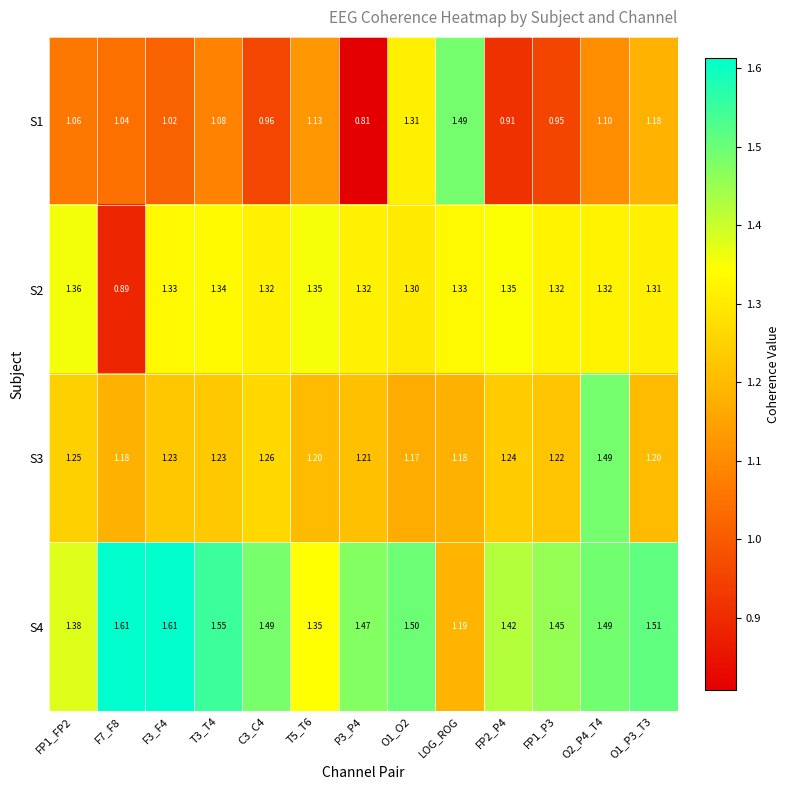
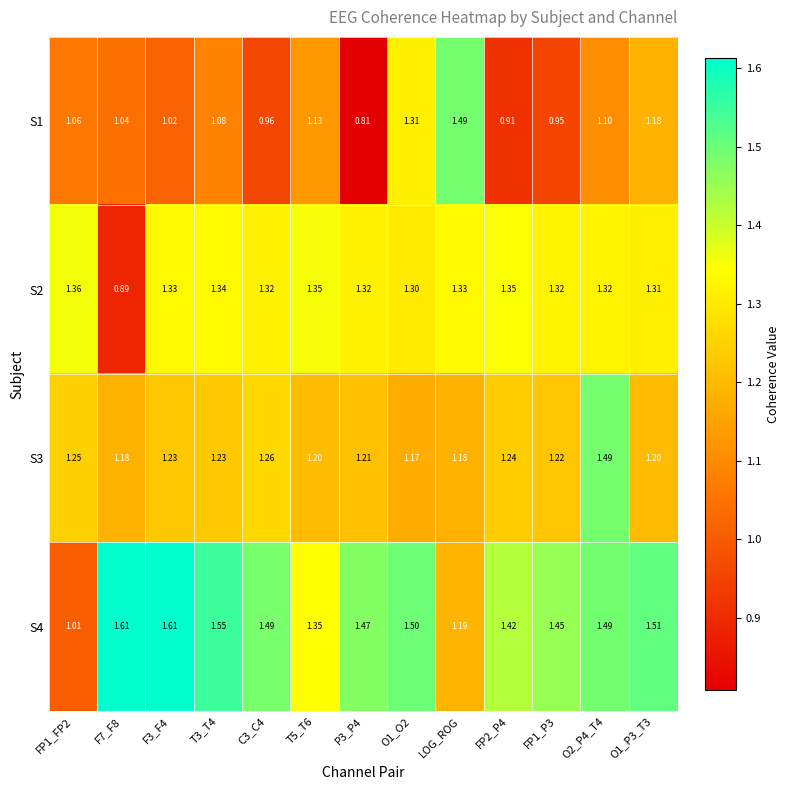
  {
    "S1": {
      "FP1_FP2": 1.06,
      "F7_F8": 1.04,
      "F3_F4": 1.02,
      "T3_T4": 1.08,
      "C3_C4": 0.96,
      "T5_T6": 1.13,
      "P3_P4": 0.81,
      "O1_O2": 1.31,
      "LOG_ROG": 1.49,
      "FP2_P4": 0.91,
      "FP1_P3": 0.95,
      "O2_P4_T4": 1.10,
      "O1_P3_T3": 1.18
    },
    "S2": {
      "FP1_FP2": 1.36,
      "F7_F8": 0.89,
      "F3_F4": 1.33,
      "T3_T4": 1.34,
      "C3_C4": 1.32,
      "T5_T6": 1.35,
      "P3_P4": 1.32,
      "O1_O2": 1.30,
      "LOG_ROG": 1.33,
      "FP2_P4": 1.35,
      "FP1_P3": 1.32,
      "O2_P4_T4": 1.32,
      "O1_P3_T3": 1.31
    },
    "S3": {
      "FP1_FP2": 1.25,
      "F7_F8": 1.18,
      "F3_F4": 1.23,
      "T3_T4": 1.23,
      "C3_C4": 1.26,
      "T5_T6": 1.20,
      "P3_P4": 1.21,
      "O1_O2": 1.17,
      "LOG_ROG": 1.18,
      "FP2_P4": 1.24,
      "FP1_P3": 1.22,
      "O2_P4_T4": 1.49,
      "O1_P3_T3": 1.20
    },
    "S4": {
-     "FP1_FP2": 1.38,
+     "FP1_FP2": 1.01,
      "F7_F8": 1.61,
      "F3_F4": 1.61,
      "T3_T4": 1.55,
      "C3_C4": 1.49,
      "T5_T6": 1.35,
      "P3_P4": 1.47,
      "O1_O2": 1.50,
      "LOG_ROG": 1.19,
      "FP2_P4": 1.42,
      "FP1_P3": 1.45,
      "O2_P4_T4": 1.49,
      "O1_P3_T3": 1.51
    }
  }
